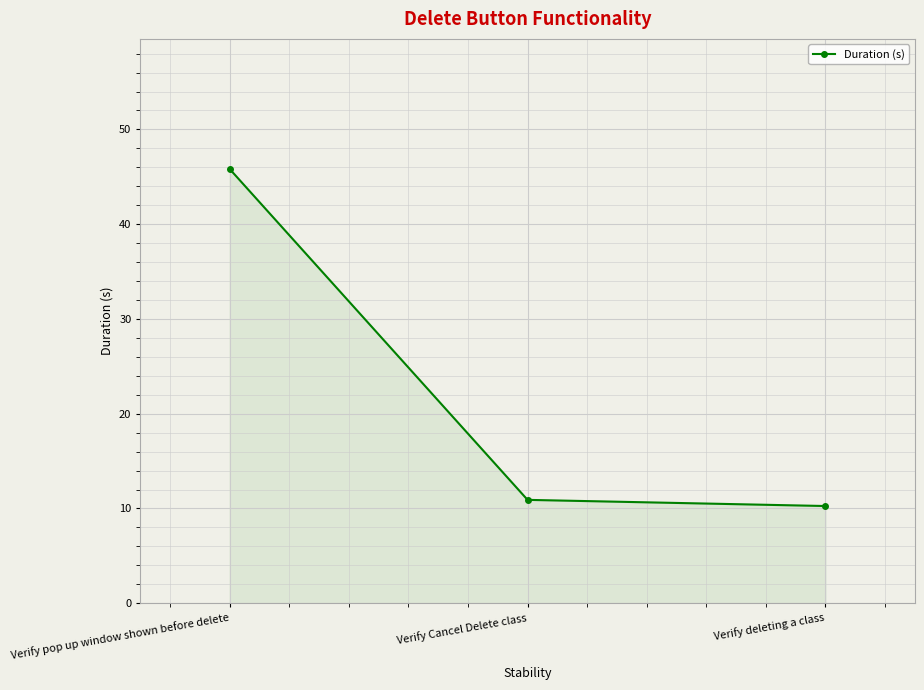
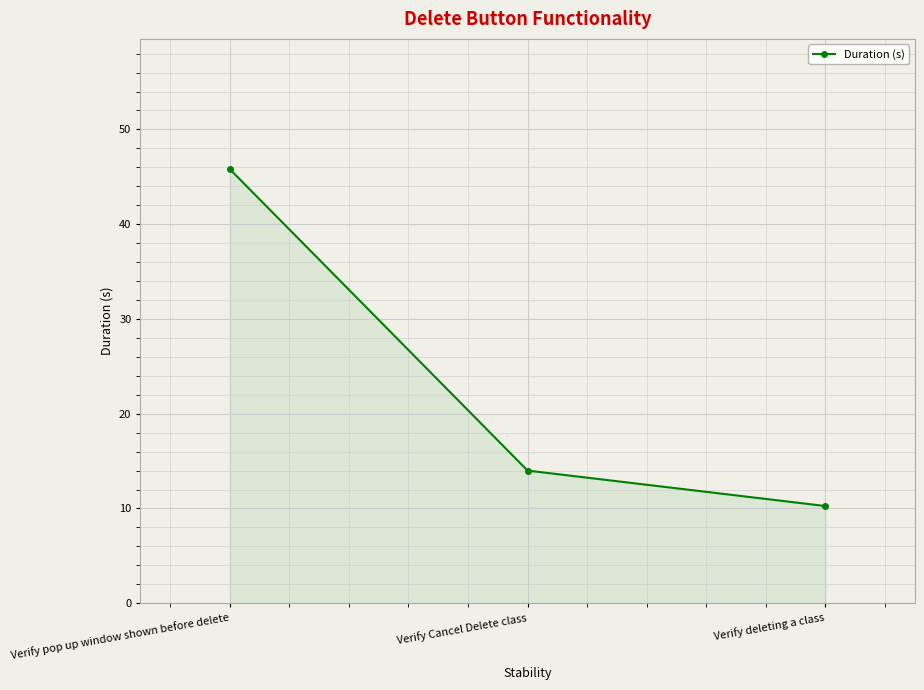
  {
    "Verify pop up window shown before delete": 46,
-   "Verify Cancel Delete class": 11,
+   "Verify Cancel Delete class": 14,
    "Verify deleting a class": 10
  }
